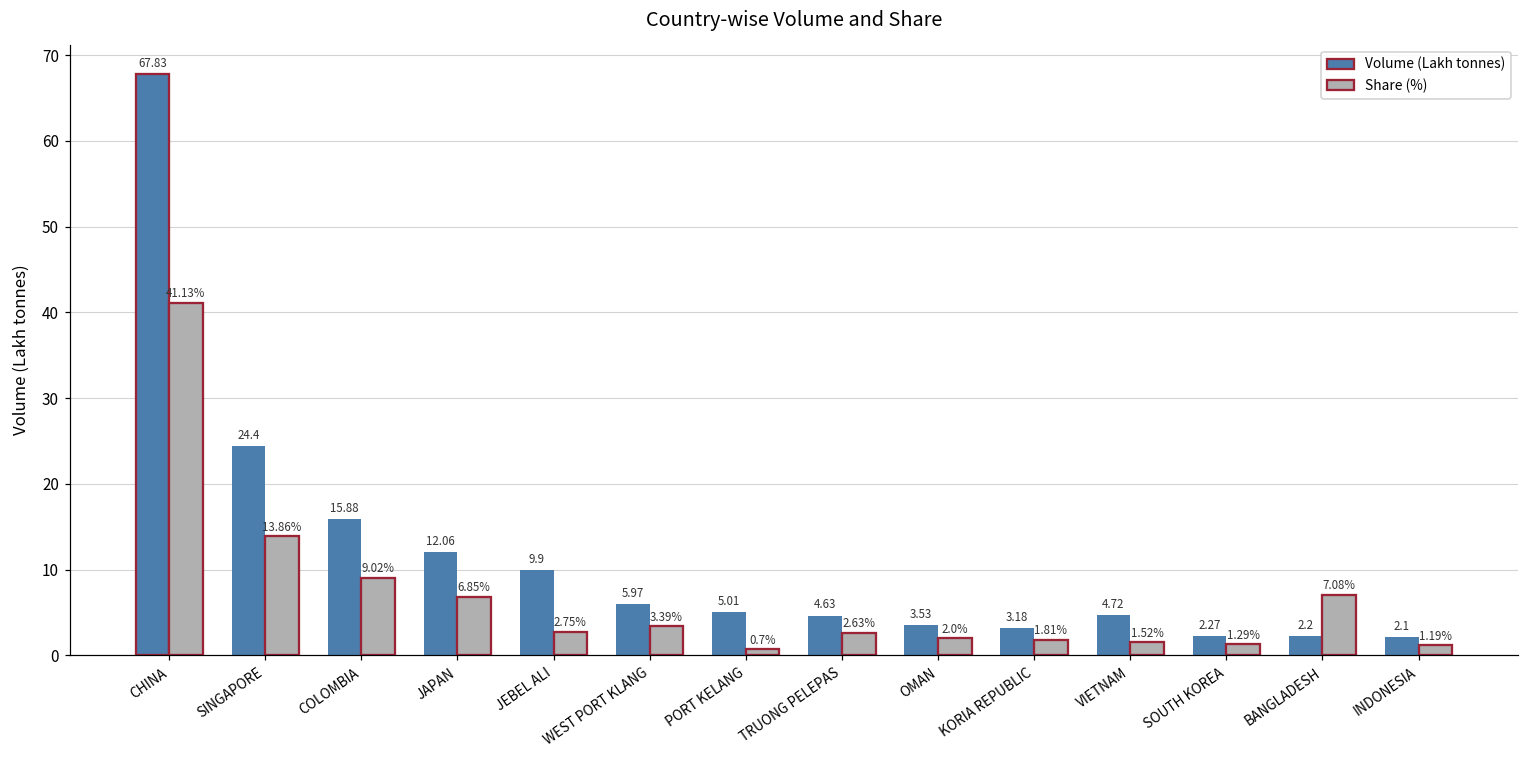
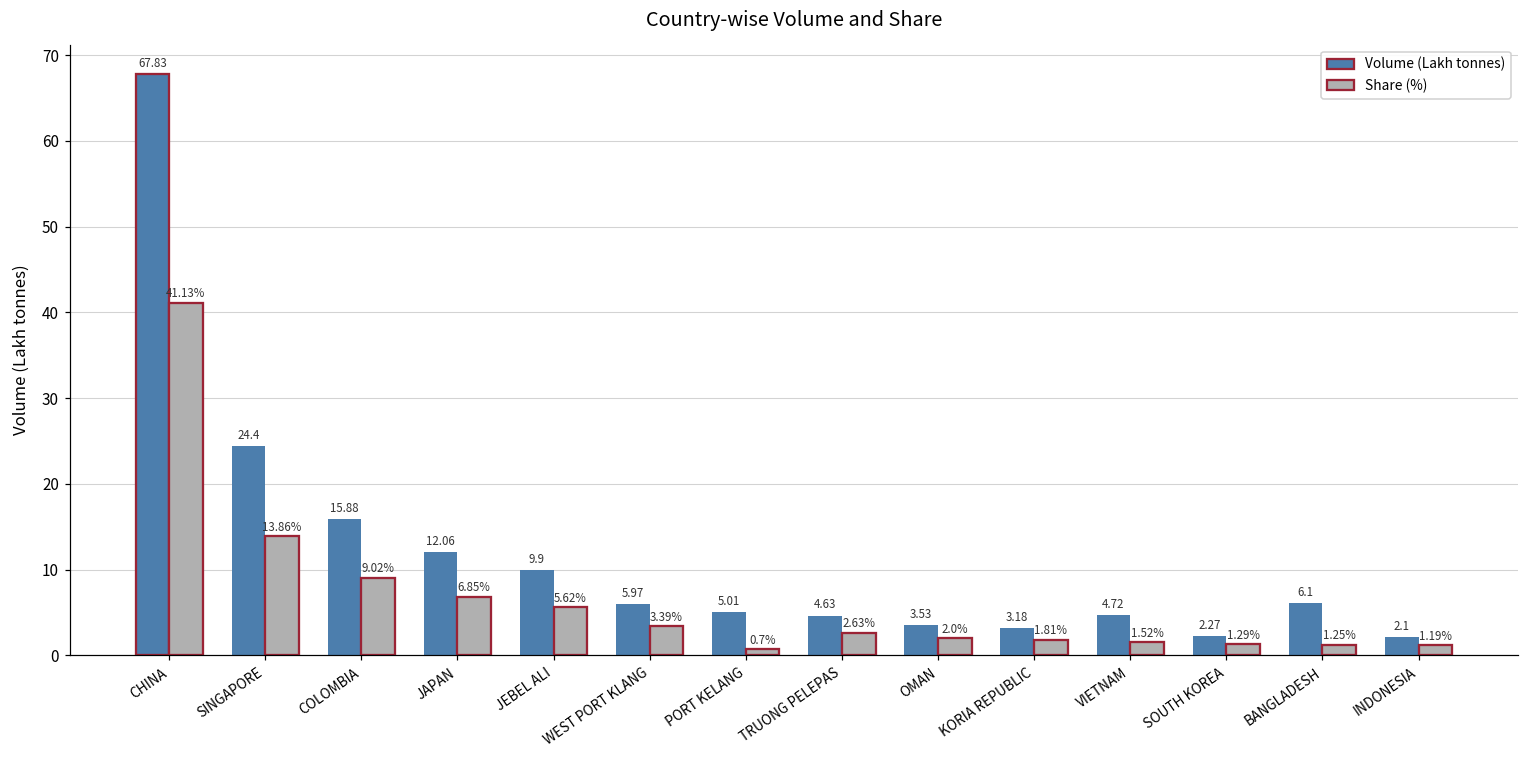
  {
    "Volume (Lakh tonnes)": {
      "CHINA": "67.83",
      "SINGAPORE": "24.4",
      "COLOMBIA": "15.88",
      "JAPAN": "12.06",
      "JEBEL ALI": "9.9",
      "WEST PORT KLANG": "5.97",
      "PORT KELANG": "5.01",
      "TRUONG PELEPAS": "4.63",
      "OMAN": "3.53",
      "KORIA REPUBLIC": "3.18",
      "VIETNAM": "4.72",
      "SOUTH KOREA": "2.27",
-     "BANGLADESH": "2.2",
+     "BANGLADESH": "6.1",
      "INDONESIA": "2.1"
    },
    "Share (%)": {
      "CHINA": "41.13%",
      "SINGAPORE": "13.86%",
      "COLOMBIA": "9.02%",
      "JAPAN": "6.85%",
-     "JEBEL ALI": "2.75%",
+     "JEBEL ALI": "5.62%",
      "WEST PORT KLANG": "3.39%",
      "PORT KELANG": "0.7%",
      "TRUONG PELEPAS": "2.63%",
      "OMAN": "2.0%",
      "KORIA REPUBLIC": "1.81%",
      "VIETNAM": "1.52%",
      "SOUTH KOREA": "1.29%",
-     "BANGLADESH": "7.08%",
+     "BANGLADESH": "1.25%",
      "INDONESIA": "1.19%"
    }
  }
